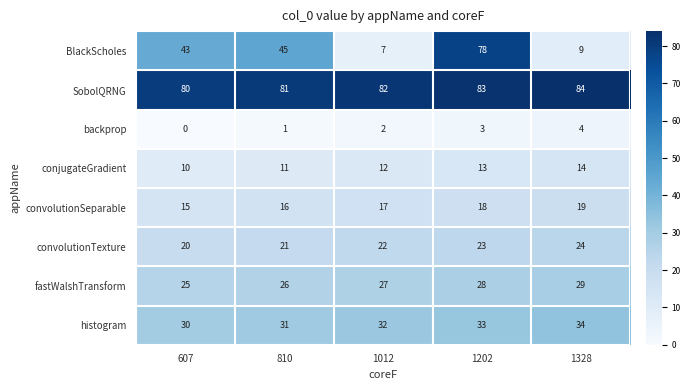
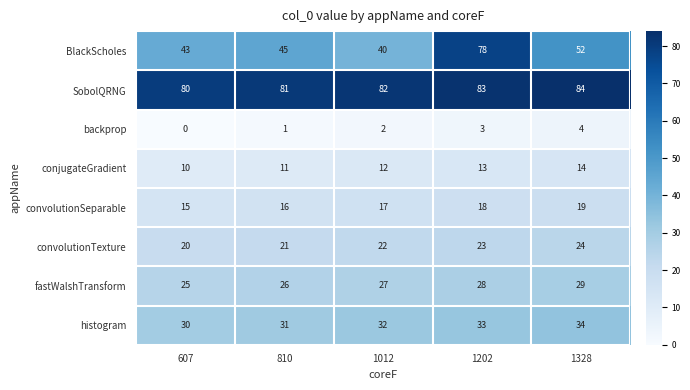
  {
    "BlackScholes": {
      "607": 43,
      "810": 45,
-     "1012": 7,
+     "1012": 40,
      "1202": 78,
-     "1328": 9
+     "1328": 52
    },
    "SobolQRNG": {
      "607": 80,
      "810": 81,
      "1012": 82,
      "1202": 83,
      "1328": 84
    },
    "backprop": {
      "607": 0,
      "810": 1,
      "1012": 2,
      "1202": 3,
      "1328": 4
    },
    "conjugateGradient": {
      "607": 10,
      "810": 11,
      "1012": 12,
      "1202": 13,
      "1328": 14
    },
    "convolutionSeparable": {
      "607": 15,
      "810": 16,
      "1012": 17,
      "1202": 18,
      "1328": 19
    },
    "convolutionTexture": {
      "607": 20,
      "810": 21,
      "1012": 22,
      "1202": 23,
      "1328": 24
    },
    "fastWalshTransform": {
      "607": 25,
      "810": 26,
      "1012": 27,
      "1202": 28,
      "1328": 29
    },
    "histogram": {
      "607": 30,
      "810": 31,
      "1012": 32,
      "1202": 33,
      "1328": 34
    }
  }
